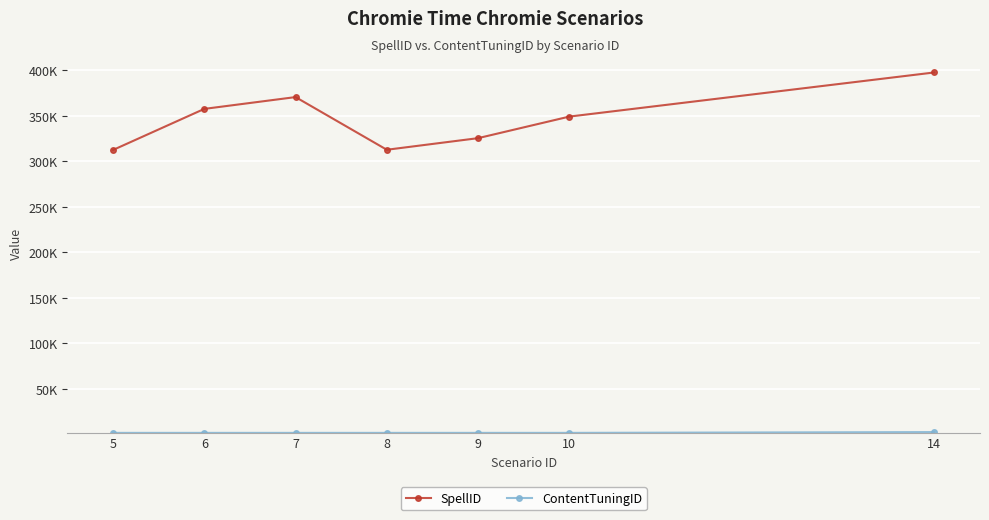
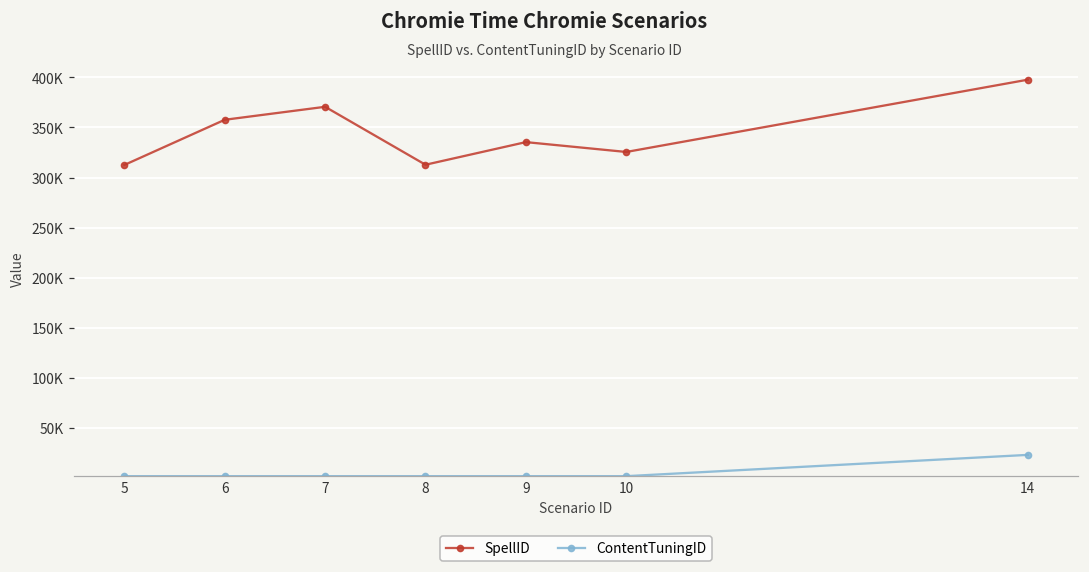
  {
    "SpellID": {
      "5": 310000,
      "6": 360000,
      "7": 370000,
      "8": 310000,
-     "9": 330000,
-     "10": 350000,
+     "9": 340000,
+     "10": 330000,
      "14": 400000
    },
    "ContentTuningID": {
      "5": 0,
      "6": 0,
      "7": 0,
      "8": 0,
      "9": 0,
      "10": 0,
-     "14": 0
+     "14": 20000
    }
  }
